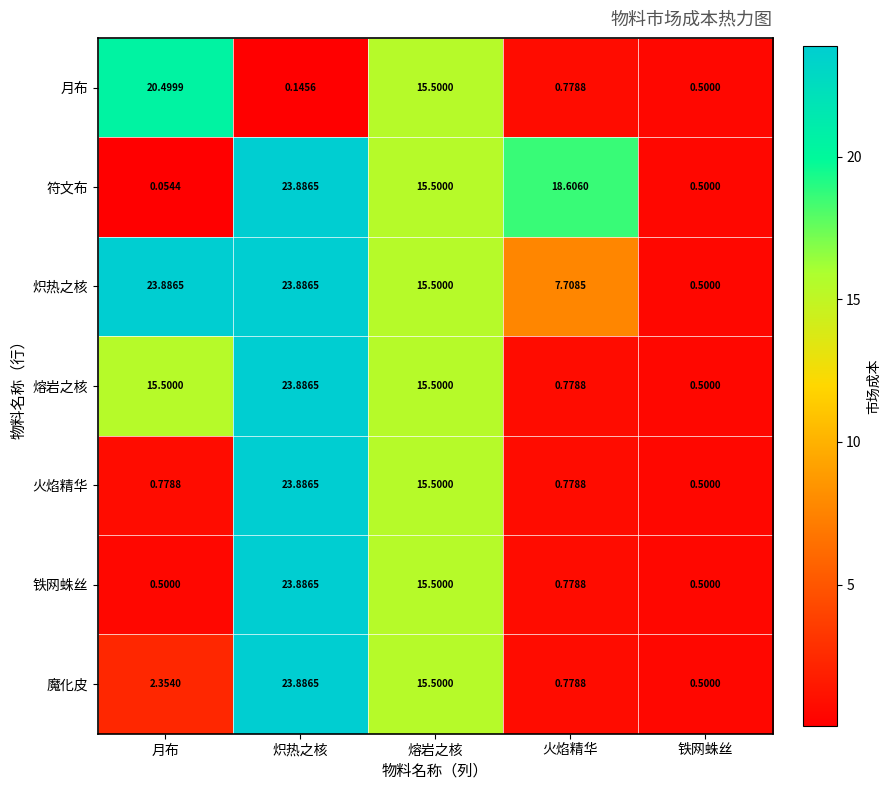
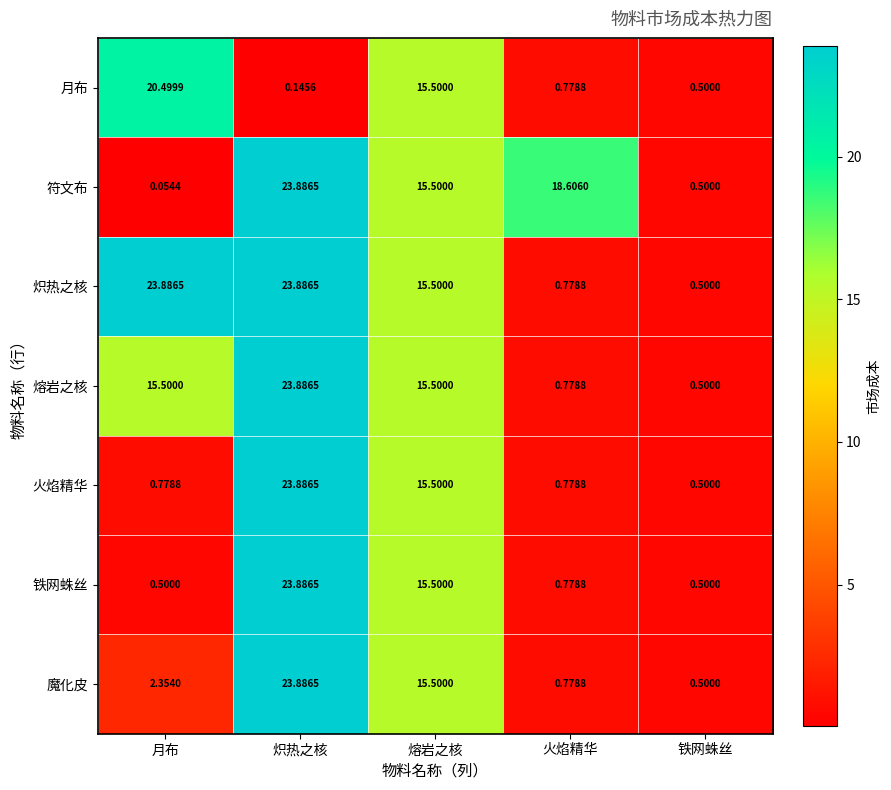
  {
    "月布": {
      "月布": 20.4999,
      "炽热之核": 0.1456,
      "熔岩之核": 15.5000,
      "火焰精华": 0.7788,
      "铁网蛛丝": 0.5000
    },
    "符文布": {
      "月布": 0.0544,
      "炽热之核": 23.8865,
      "熔岩之核": 15.5000,
      "火焰精华": 18.6060,
      "铁网蛛丝": 0.5000
    },
    "炽热之核": {
      "月布": 23.8865,
      "炽热之核": 23.8865,
      "熔岩之核": 15.5000,
-     "火焰精华": 7.7085,
+     "火焰精华": 0.7788,
      "铁网蛛丝": 0.5000
    },
    "熔岩之核": {
      "月布": 15.5000,
      "炽热之核": 23.8865,
      "熔岩之核": 15.5000,
      "火焰精华": 0.7788,
      "铁网蛛丝": 0.5000
    },
    "火焰精华": {
      "月布": 0.7788,
      "炽热之核": 23.8865,
      "熔岩之核": 15.5000,
      "火焰精华": 0.7788,
      "铁网蛛丝": 0.5000
    },
    "铁网蛛丝": {
      "月布": 0.5000,
      "炽热之核": 23.8865,
      "熔岩之核": 15.5000,
      "火焰精华": 0.7788,
      "铁网蛛丝": 0.5000
    },
    "魔化皮": {
      "月布": 2.3540,
      "炽热之核": 23.8865,
      "熔岩之核": 15.5000,
      "火焰精华": 0.7788,
      "铁网蛛丝": 0.5000
    }
  }
